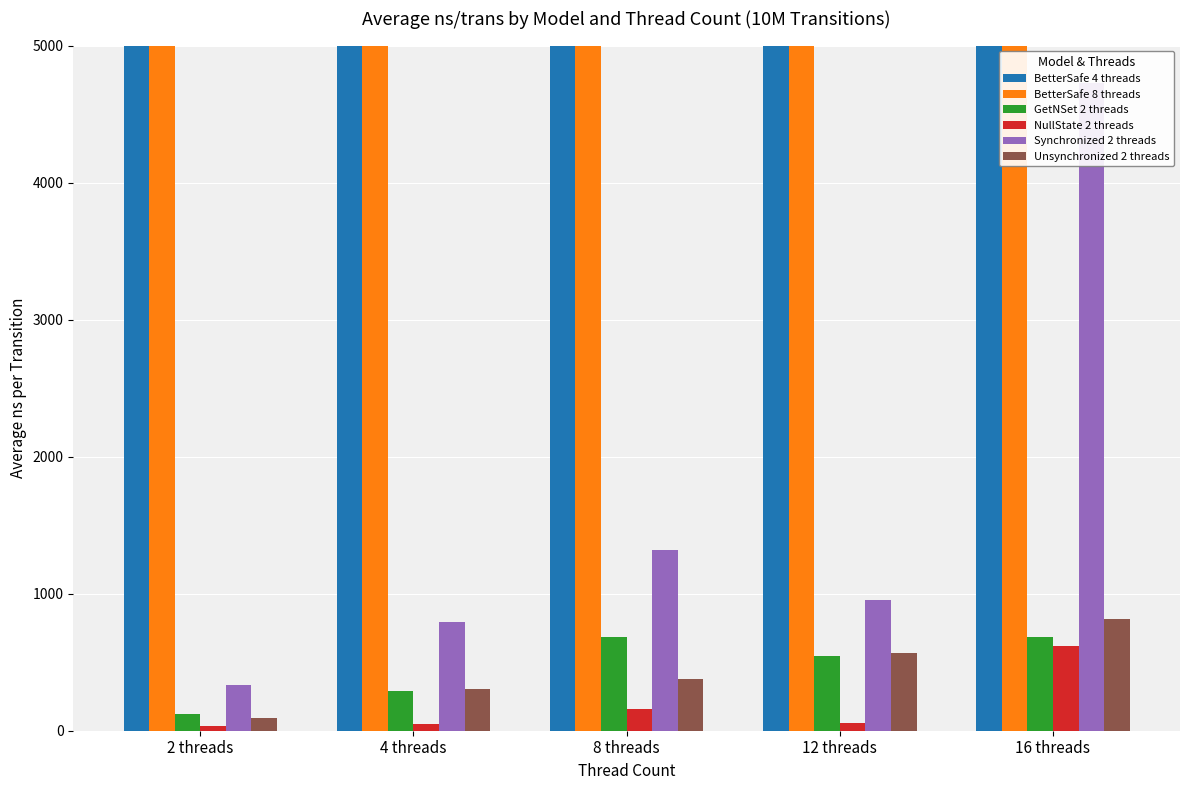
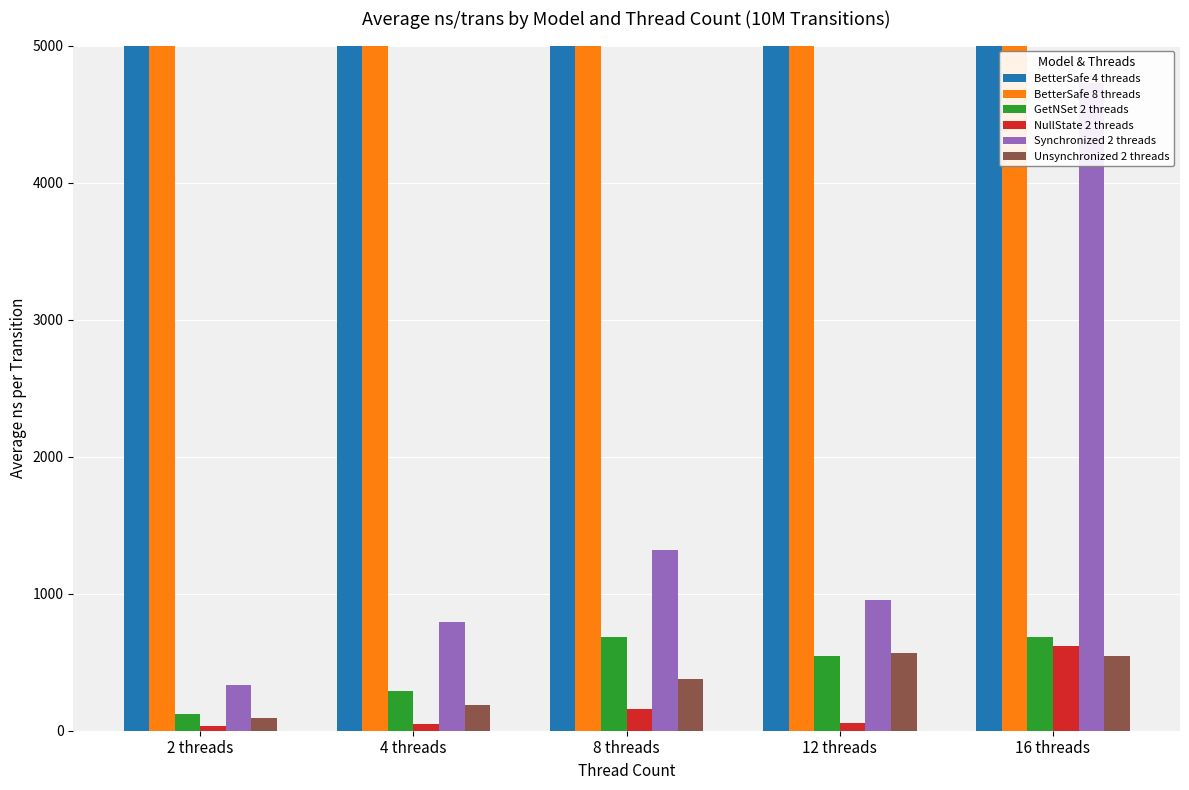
  {
    "GetNSet 2 threads": {
      "2 threads": 120,
      "4 threads": 290,
      "8 threads": 690,
      "12 threads": 540,
      "16 threads": 680
    },
    "NullState 2 threads": {
      "2 threads": 30,
      "4 threads": 50,
      "8 threads": 160,
      "12 threads": 60,
      "16 threads": 620
    },
    "Synchronized 2 threads": {
      "2 threads": 330,
      "4 threads": 790,
      "8 threads": 1320,
      "12 threads": 950
    },
    "Unsynchronized 2 threads": {
      "2 threads": 90,
-     "4 threads": 300,
+     "4 threads": 190,
      "8 threads": 380,
      "12 threads": 560,
-     "16 threads": 820
+     "16 threads": 540
    }
  }
